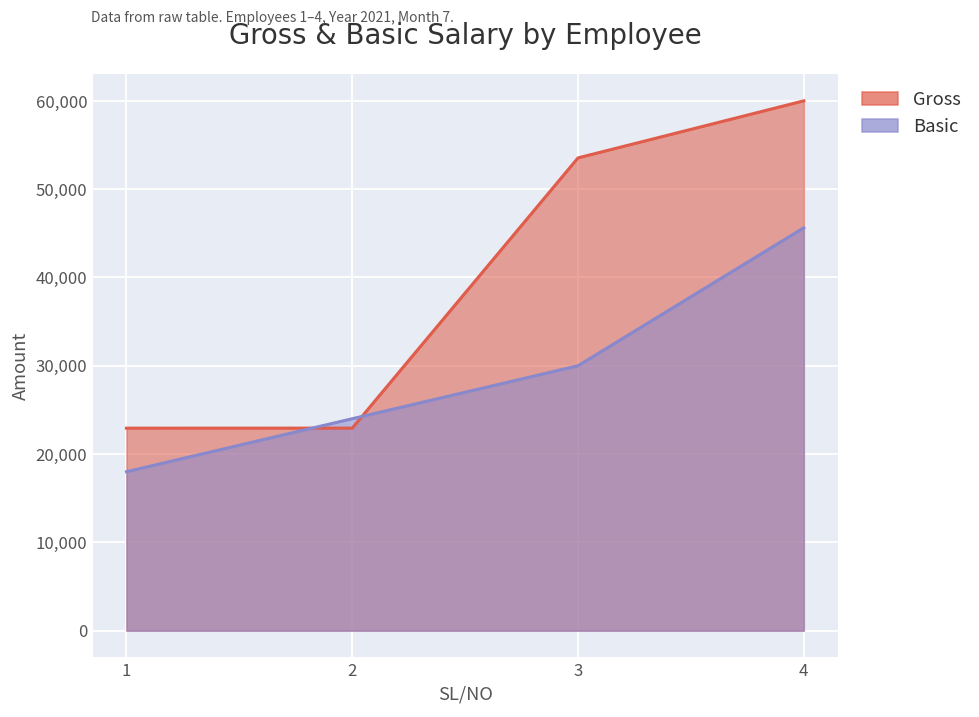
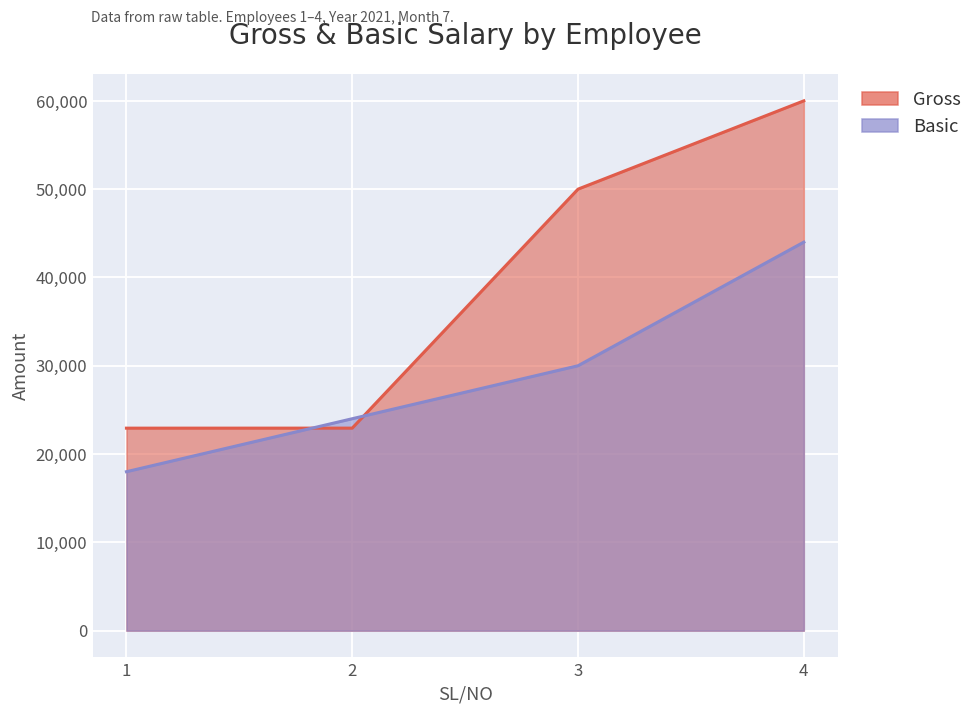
  {
    "Gross": {
      "1": "23,000",
      "2": "23,000",
-     "3": "54,000",
+     "3": "50,000",
      "4": "60,000"
    },
    "Basic": {
      "1": "18,000",
      "2": "24,000",
      "3": "30,000",
-     "4": "46,000"
+     "4": "44,000"
    }
  }
